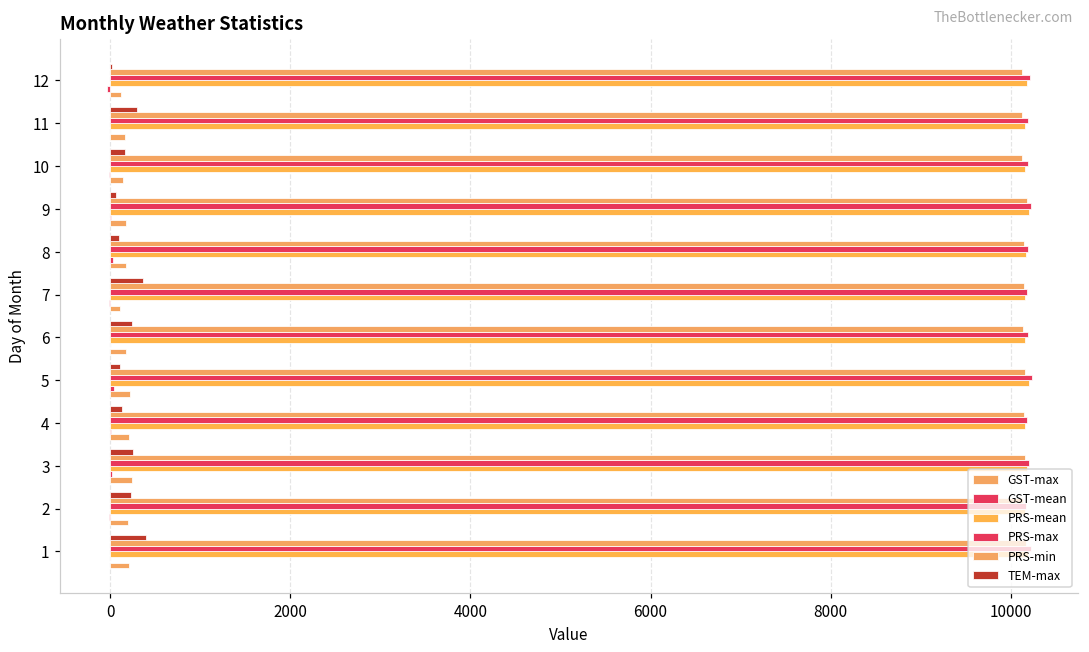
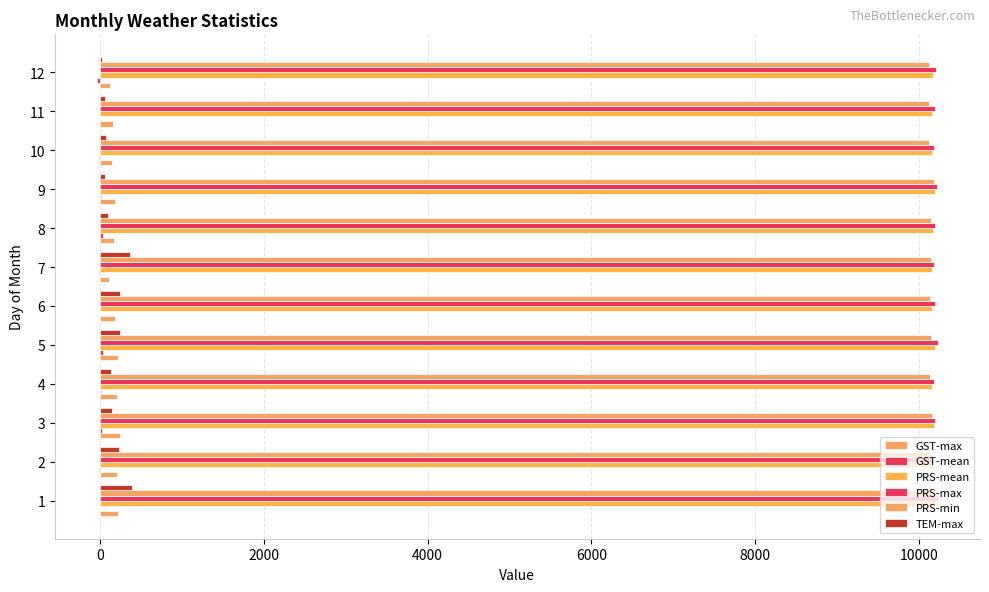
  {
    "TEM-max": {
-     "11": 300,
-     "10": 200,
+     "11": 100,
+     "10": 100,
      "9": 100,
      "8": 100,
      "7": 400,
      "6": 200,
-     "5": 100,
+     "5": 200,
      "4": 100,
-     "3": 300,
+     "3": 100,
      "2": 200,
      "1": 400
    }
  }
